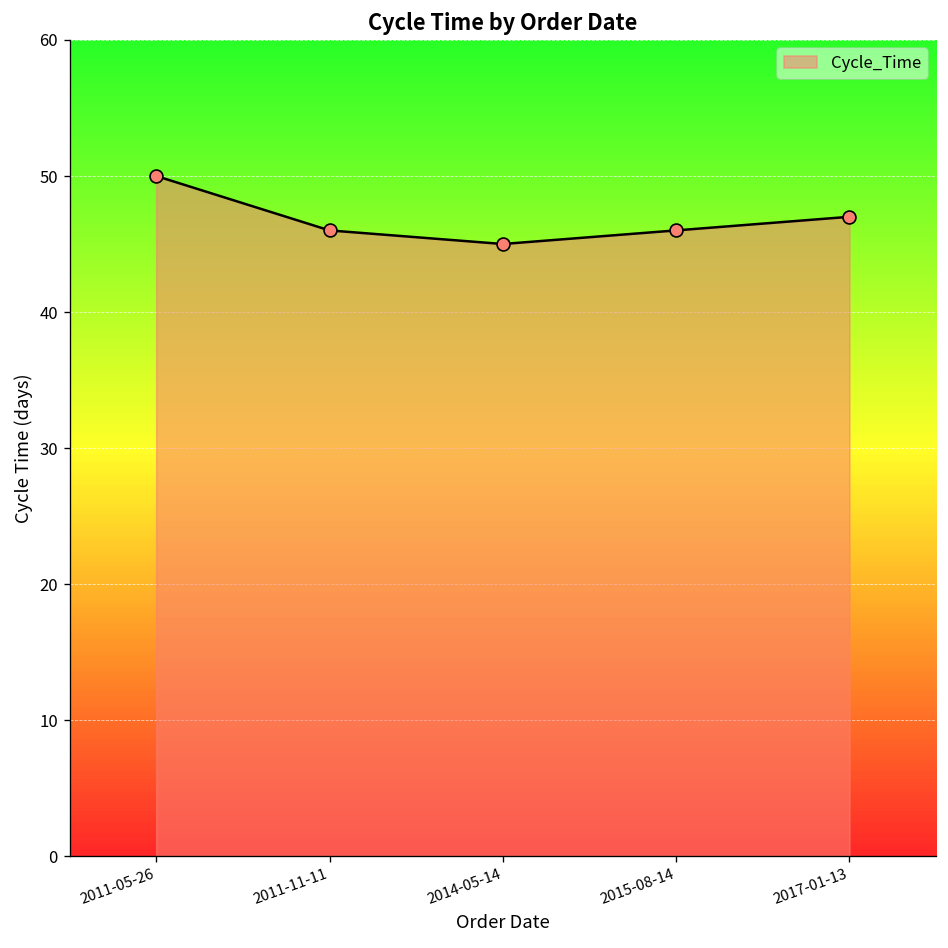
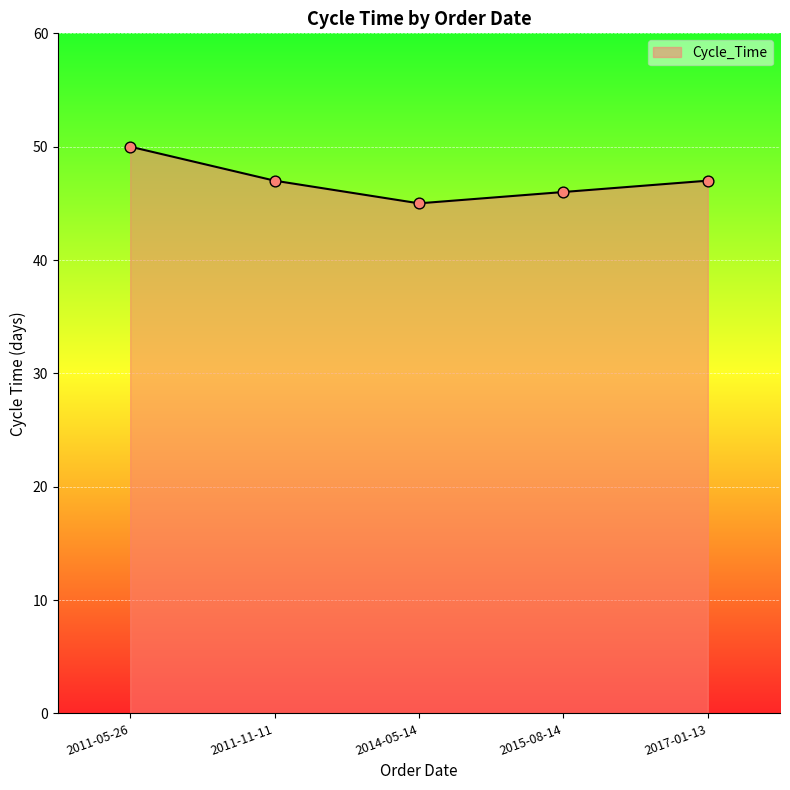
  {
    "2011-05-26": 50,
-   "2011-11-11": 46,
+   "2011-11-11": 47,
    "2014-05-14": 45,
    "2015-08-14": 46,
    "2017-01-13": 47
  }
